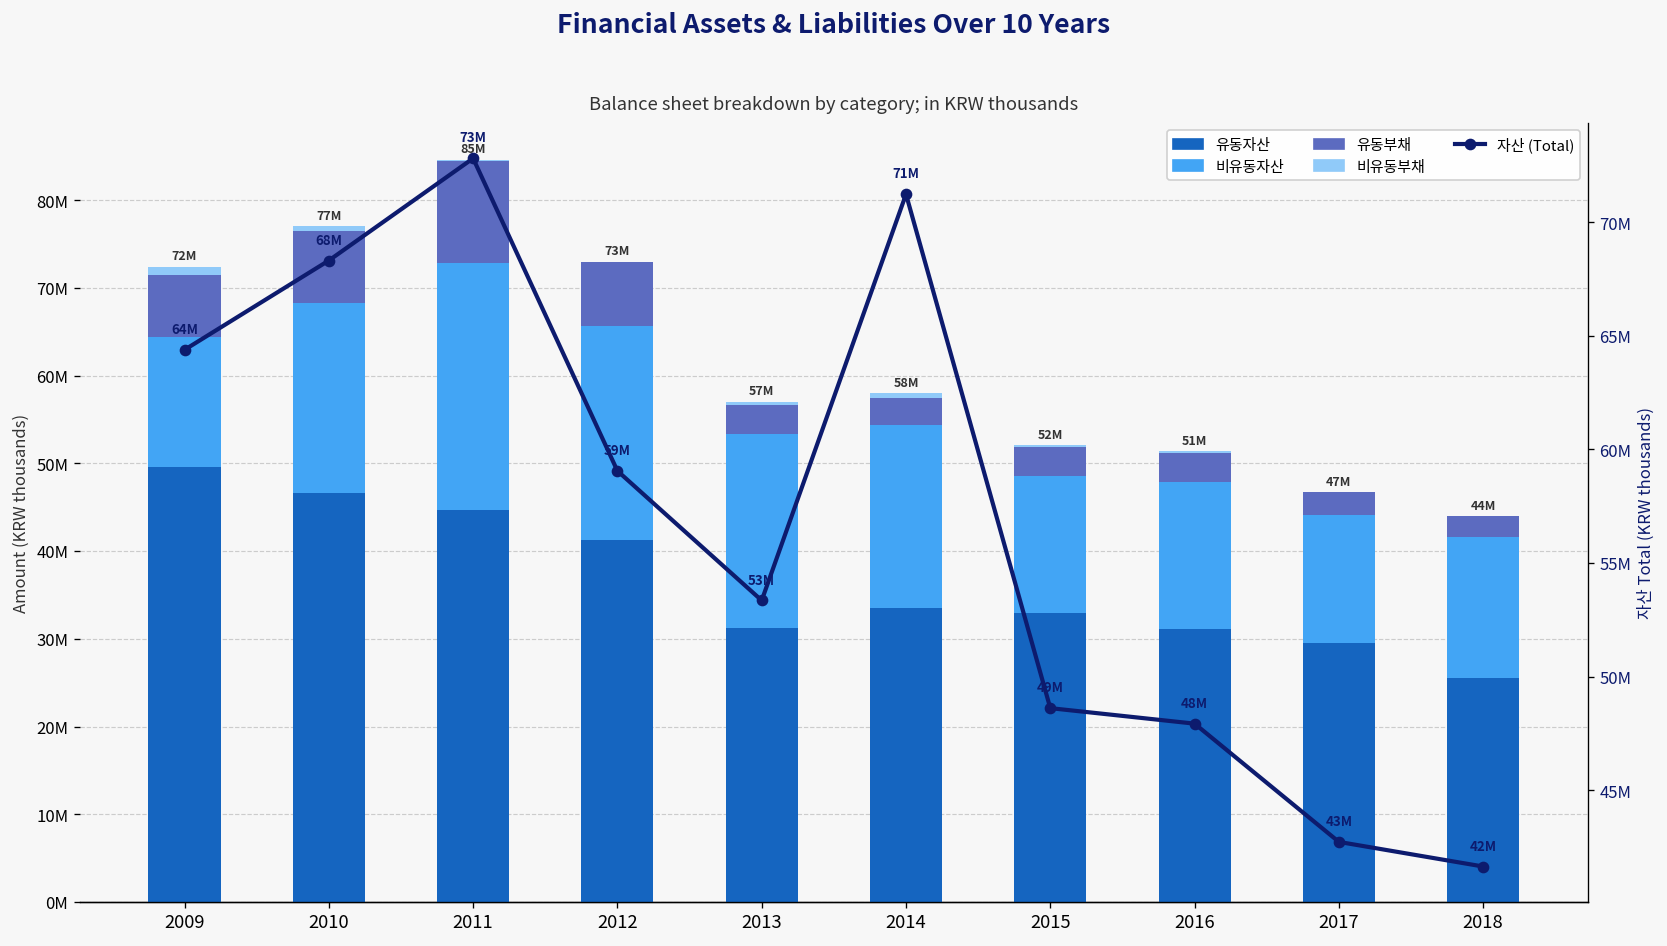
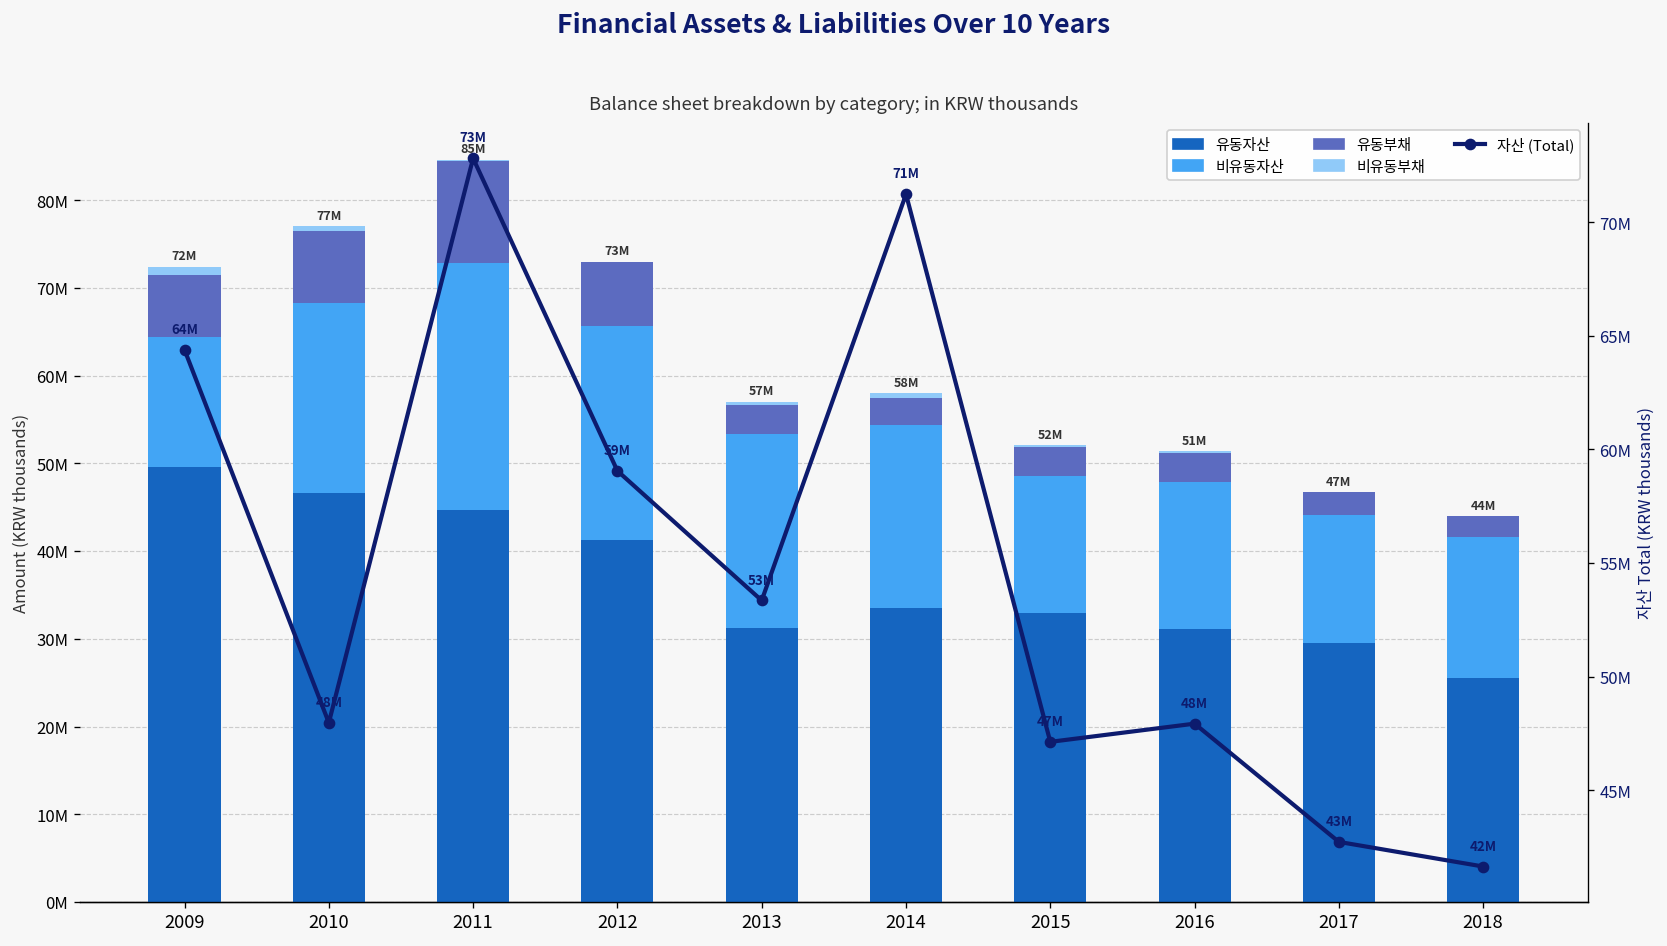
  {
    "자산 (Total)": {
      "2009": "64M",
-     "2010": "68M",
+     "2010": "48M",
      "2011": "73M",
      "2012": "59M",
      "2013": "53M",
      "2014": "71M",
-     "2015": "49M",
+     "2015": "47M",
      "2016": "48M",
      "2017": "43M",
      "2018": "42M"
    }
  }
